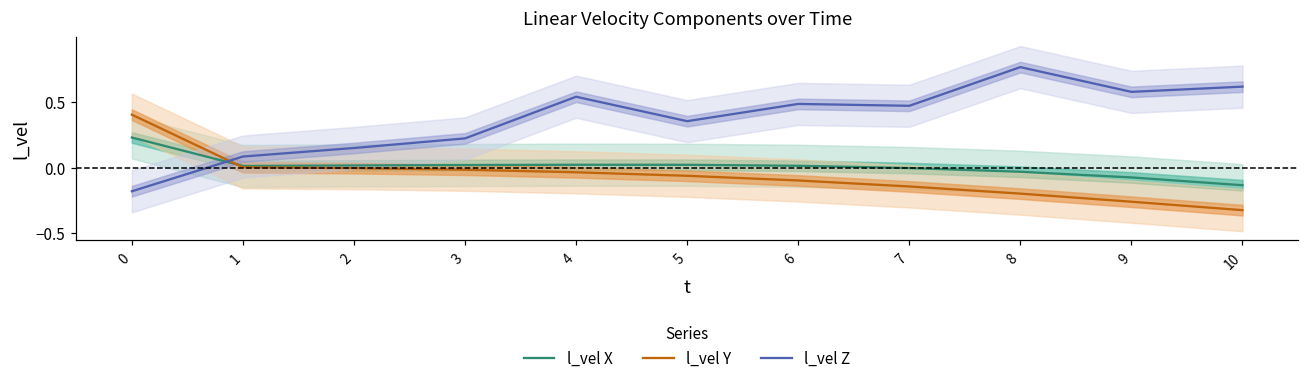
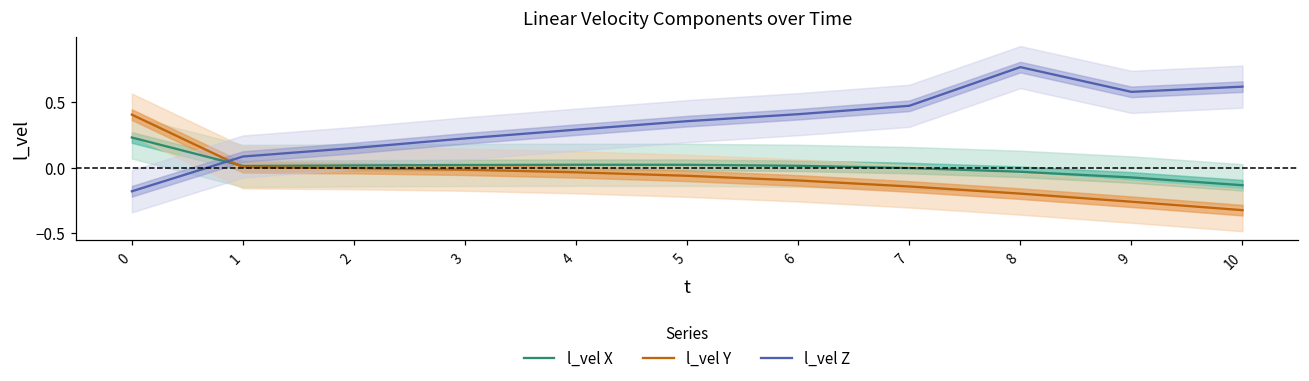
  {
    "l_vel X": {
      "0": 0.23,
      "5": 0.02,
      "6": 0.01,
      "9": -0.08,
      "10": -0.13
    },
    "l_vel Y": {
      "3": -0.02,
      "4": -0.04,
      "5": -0.06,
      "6": -0.10,
      "7": -0.14,
      "8": -0.20,
      "9": -0.26,
      "10": -0.32
    },
    "l_vel Z": {
      "0": -0.18,
      "1": 0.08,
      "3": 0.22,
-     "4": 0.54,
+     "4": 0.29,
      "5": 0.35,
-     "6": 0.48,
+     "6": 0.41,
      "7": 0.47,
      "8": 0.76,
      "9": 0.58,
      "10": 0.62
    }
  }
